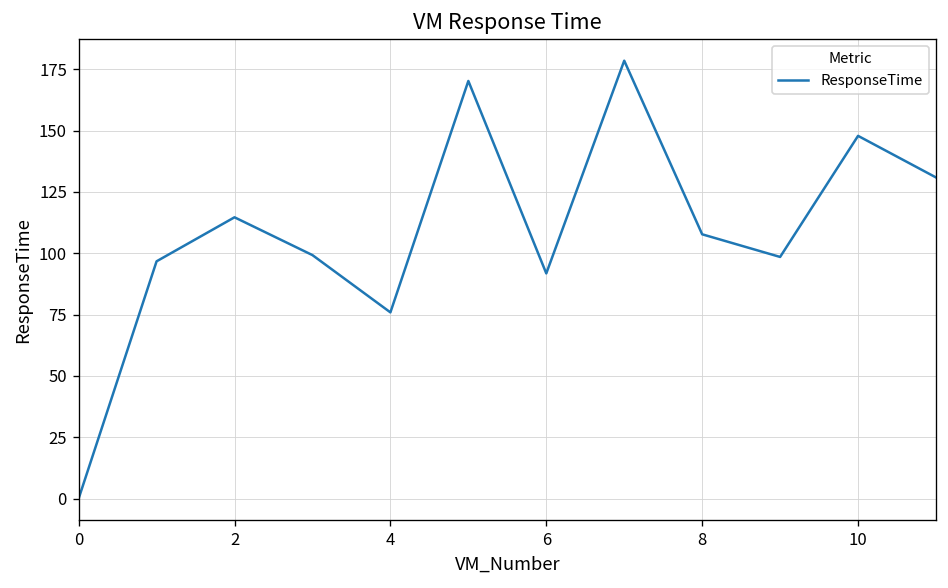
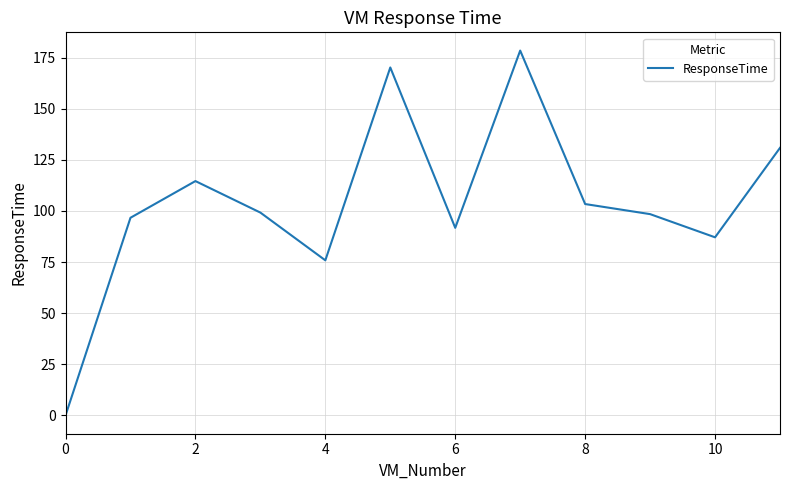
  {
    "0": 0,
    "2": 115,
    "4": 76,
    "6": 92,
-   "8": 108,
-   "10": 148
+   "8": 103,
+   "10": 87
  }
